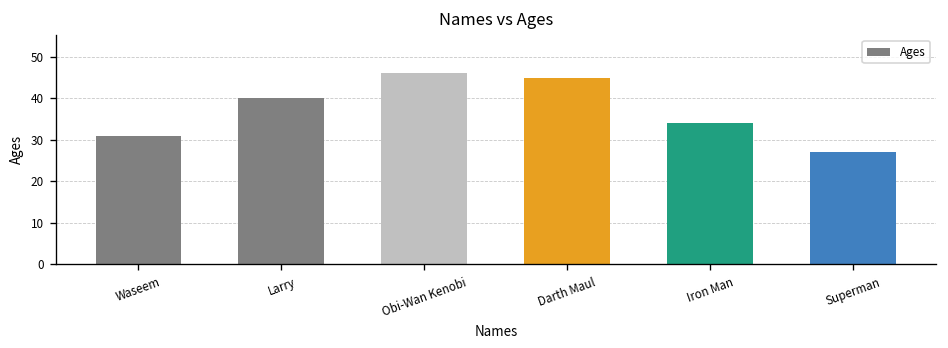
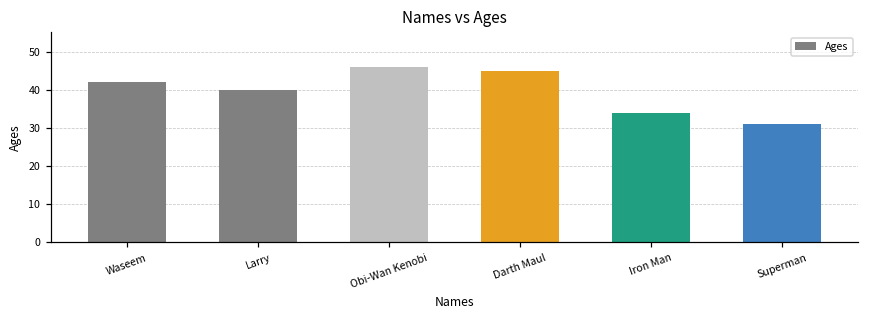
  {
-   "Waseem": 31,
+   "Waseem": 42,
    "Larry": 40,
    "Obi-Wan Kenobi": 46,
    "Darth Maul": 45,
    "Iron Man": 34,
-   "Superman": 27
+   "Superman": 31
  }
